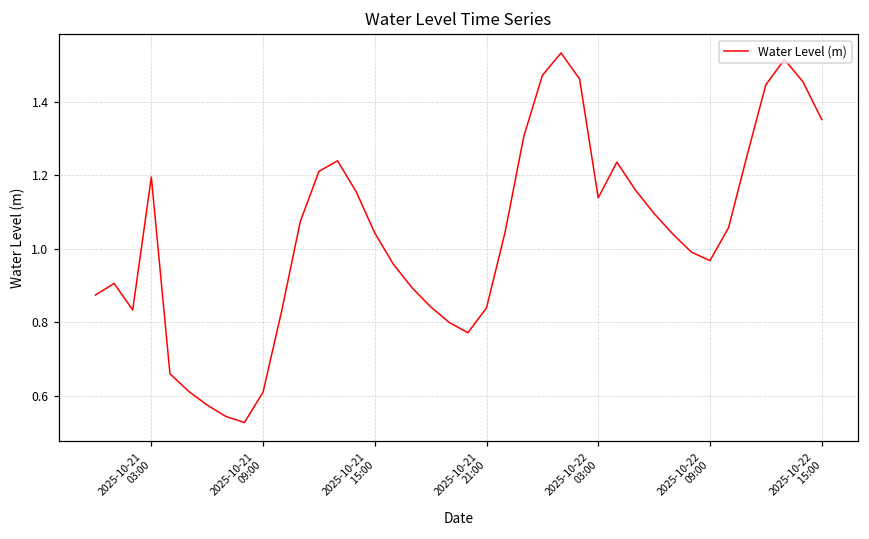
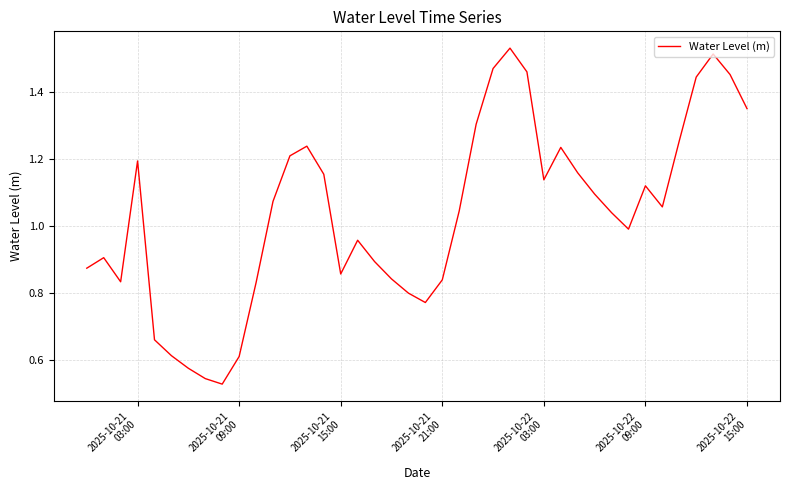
  {
    "2025-10-21 03:00": 1.19,
    "2025-10-21 09:00": 0.61,
-   "2025-10-21 15:00": 1.04,
+   "2025-10-21 15:00": 0.86,
    "2025-10-21 21:00": 0.84,
    "2025-10-22 03:00": 1.14,
-   "2025-10-22 09:00": 0.97,
+   "2025-10-22 09:00": 1.12,
    "2025-10-22 15:00": 1.35
  }
